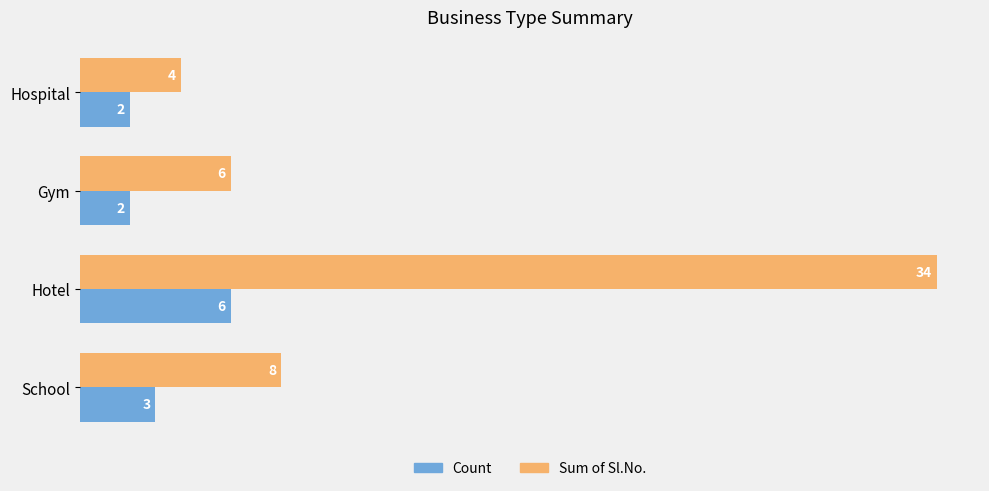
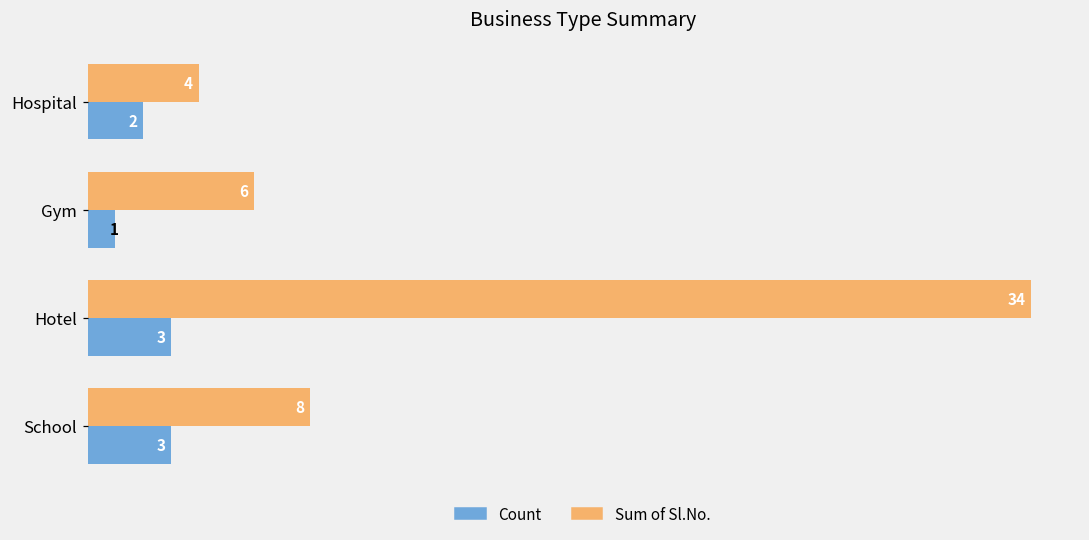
  {
    "Count": {
      "Hospital": 2,
-     "Gym": 2,
-     "Hotel": 6,
+     "Gym": 1,
+     "Hotel": 3,
      "School": 3
    },
    "Sum of Sl.No.": {
      "Hospital": 4,
      "Gym": 6,
      "Hotel": 34,
      "School": 8
    }
  }
